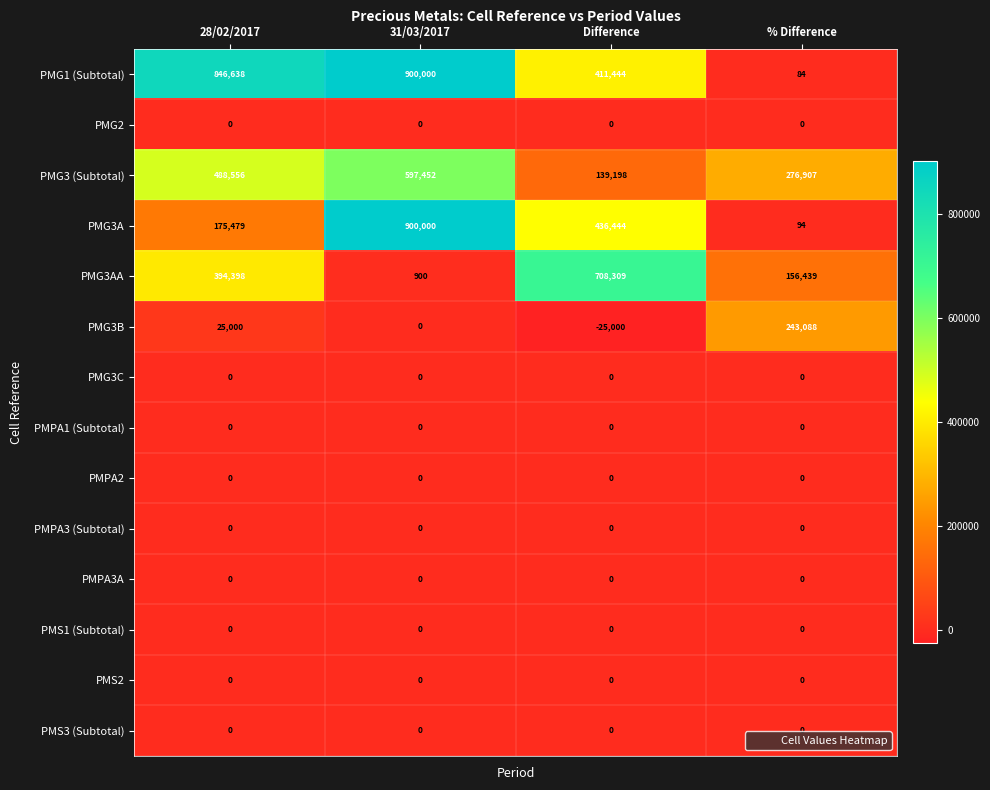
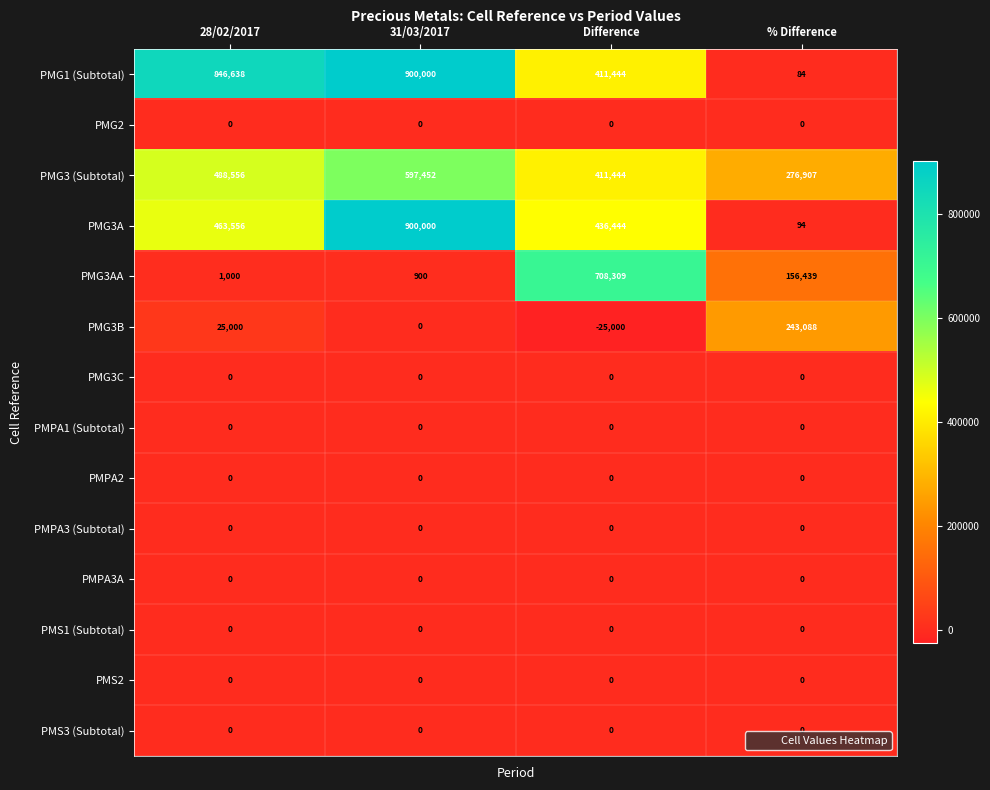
  {
    "PMG1 (Subtotal)": {
      "28/02/2017": "846,638",
      "31/03/2017": "900,000",
      "Difference": "411,444",
      "% Difference": "84"
    },
    "PMG2": {
      "28/02/2017": "0",
      "31/03/2017": "0",
      "Difference": "0",
      "% Difference": "0"
    },
    "PMG3 (Subtotal)": {
      "28/02/2017": "488,556",
      "31/03/2017": "597,452",
-     "Difference": "139,198",
+     "Difference": "411,444",
      "% Difference": "276,907"
    },
    "PMG3A": {
-     "28/02/2017": "175,479",
+     "28/02/2017": "463,556",
      "31/03/2017": "900,000",
      "Difference": "436,444",
      "% Difference": "94"
    },
    "PMG3AA": {
-     "28/02/2017": "394,398",
+     "28/02/2017": "1,000",
      "31/03/2017": "900",
      "Difference": "708,309",
      "% Difference": "156,439"
    },
    "PMG3B": {
      "28/02/2017": "25,000",
      "31/03/2017": "0",
      "Difference": "-25,000",
      "% Difference": "243,088"
    },
    "PMG3C": {
      "28/02/2017": "0",
      "31/03/2017": "0",
      "Difference": "0",
      "% Difference": "0"
    },
    "PMPA1 (Subtotal)": {
      "28/02/2017": "0",
      "31/03/2017": "0",
      "Difference": "0",
      "% Difference": "0"
    },
    "PMPA2": {
      "28/02/2017": "0",
      "31/03/2017": "0",
      "Difference": "0",
      "% Difference": "0"
    },
    "PMPA3 (Subtotal)": {
      "28/02/2017": "0",
      "31/03/2017": "0",
      "Difference": "0",
      "% Difference": "0"
    },
    "PMPA3A": {
      "28/02/2017": "0",
      "31/03/2017": "0",
      "Difference": "0",
      "% Difference": "0"
    },
    "PMS1 (Subtotal)": {
      "28/02/2017": "0",
      "31/03/2017": "0",
      "Difference": "0",
      "% Difference": "0"
    },
    "PMS2": {
      "28/02/2017": "0",
      "31/03/2017": "0",
      "Difference": "0",
      "% Difference": "0"
    },
    "PMS3 (Subtotal)": {
      "28/02/2017": "0",
      "31/03/2017": "0",
      "Difference": "0"
    }
  }
